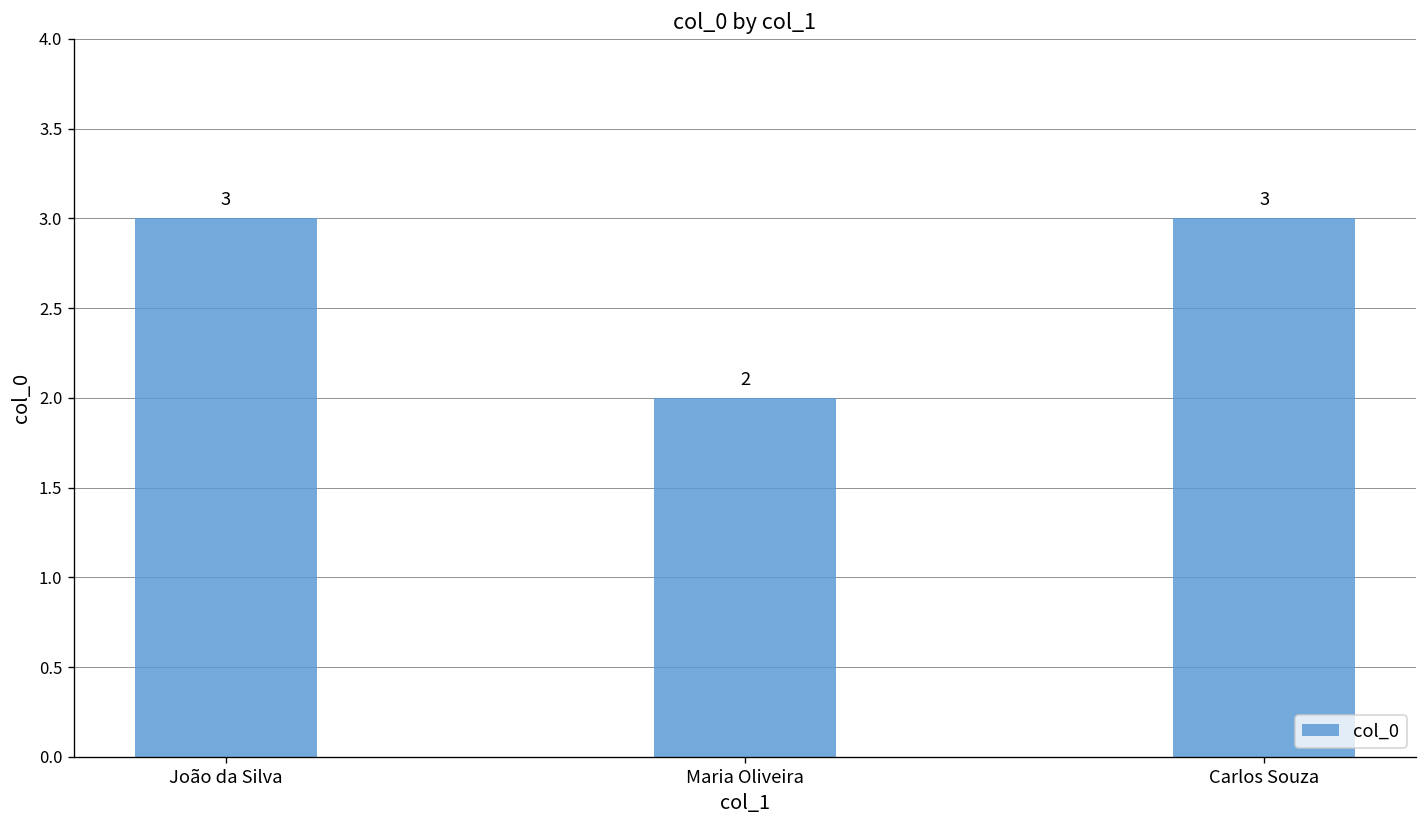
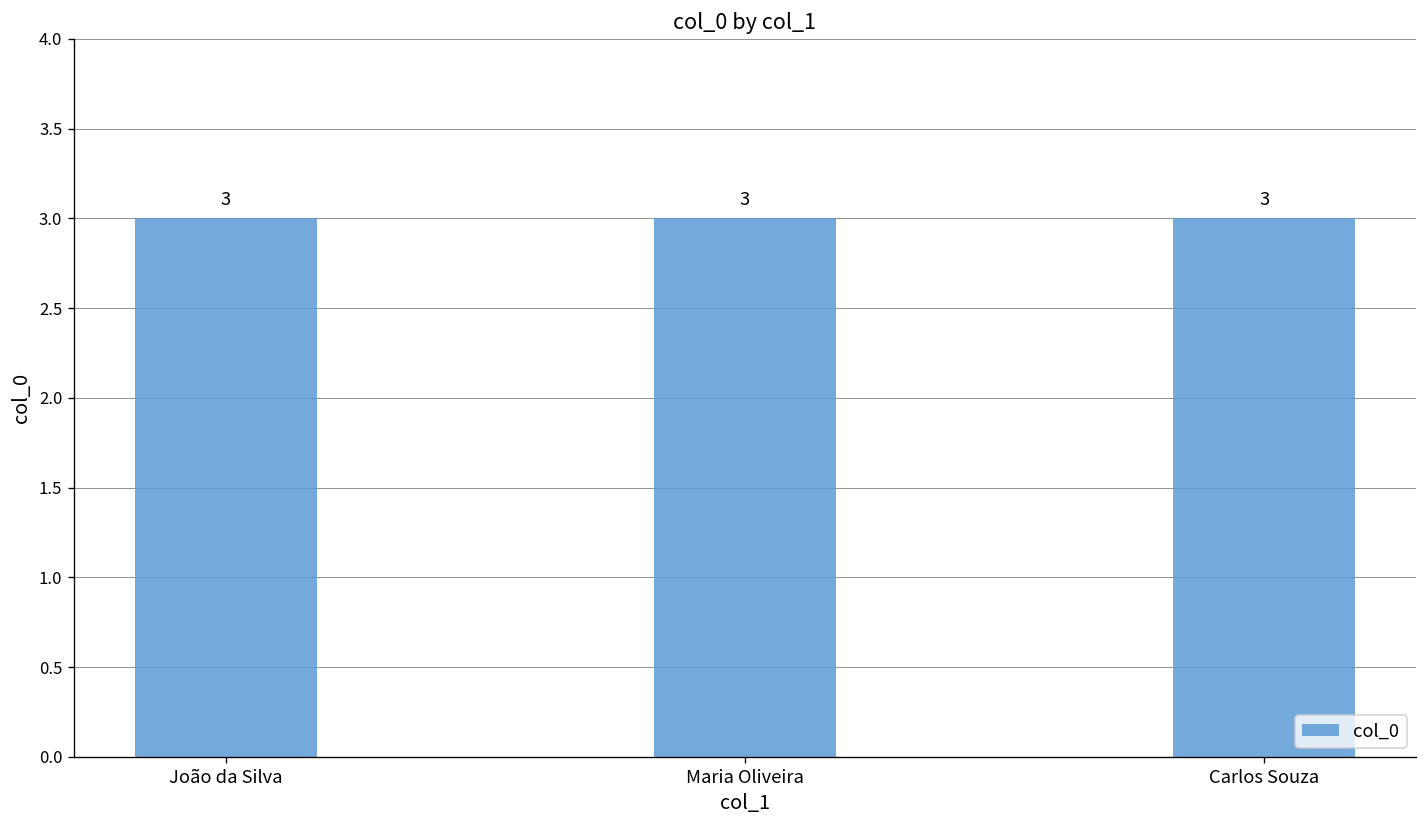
  {
    "João da Silva": 3,
-   "Maria Oliveira": 2,
+   "Maria Oliveira": 3,
    "Carlos Souza": 3
  }
